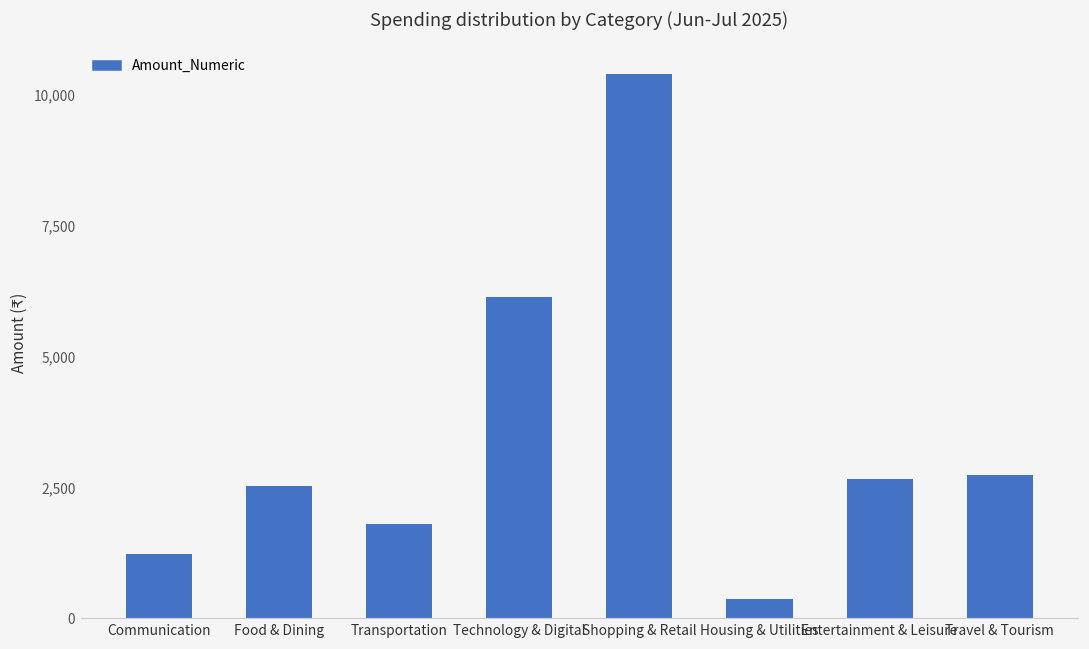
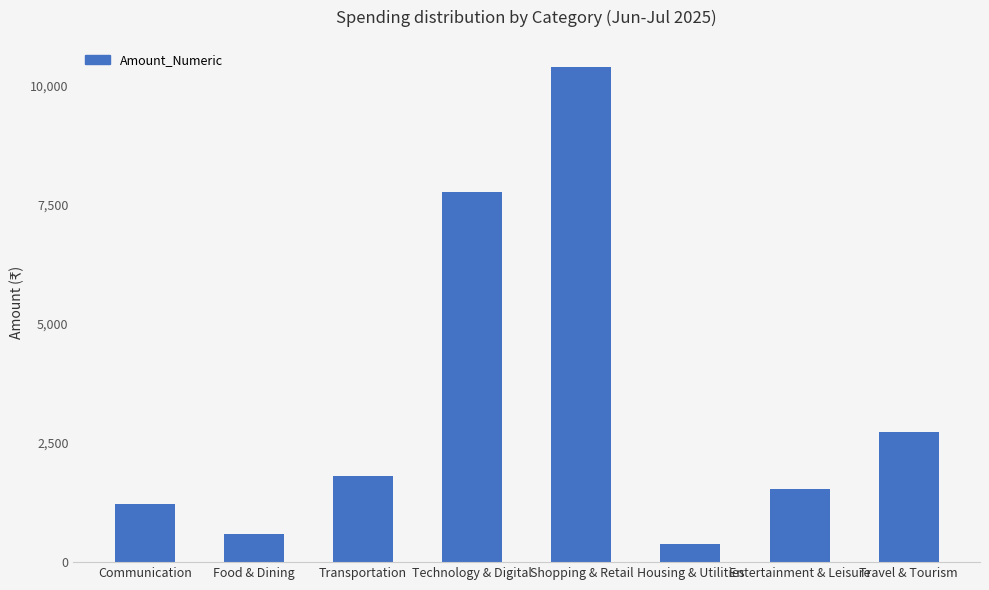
  {
    "Communication": "1,200",
-   "Food & Dining": "2,500",
+   "Food & Dining": "600",
    "Transportation": "1,800",
-   "Technology & Digital": "6,100",
+   "Technology & Digital": "7,800",
    "Shopping & Retail": "10,400",
    "Housing & Utilities": "400",
-   "Entertainment & Leisure": "2,700",
+   "Entertainment & Leisure": "1,500",
    "Travel & Tourism": "2,700"
  }
